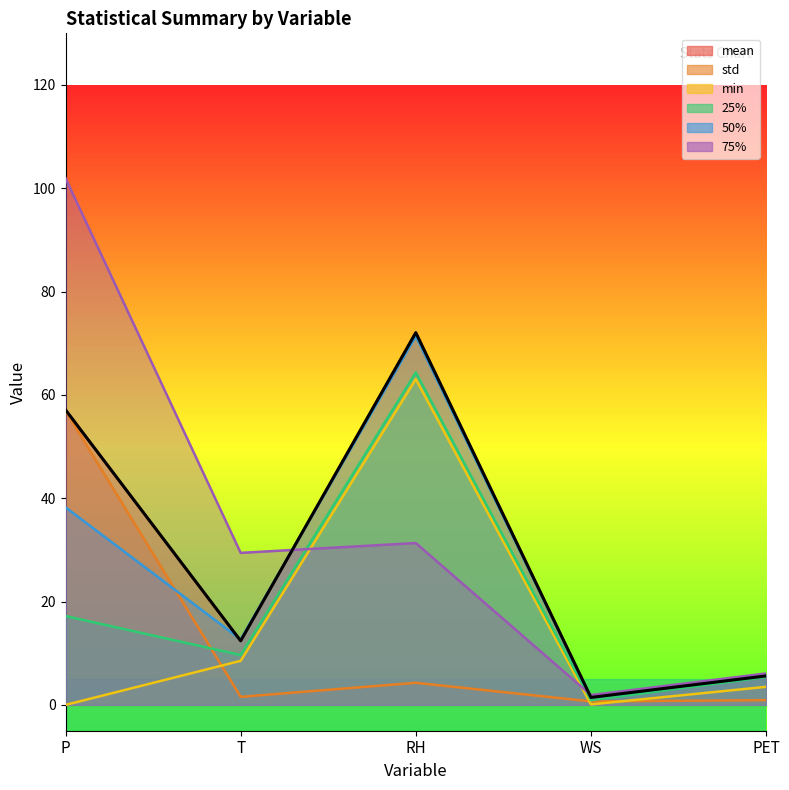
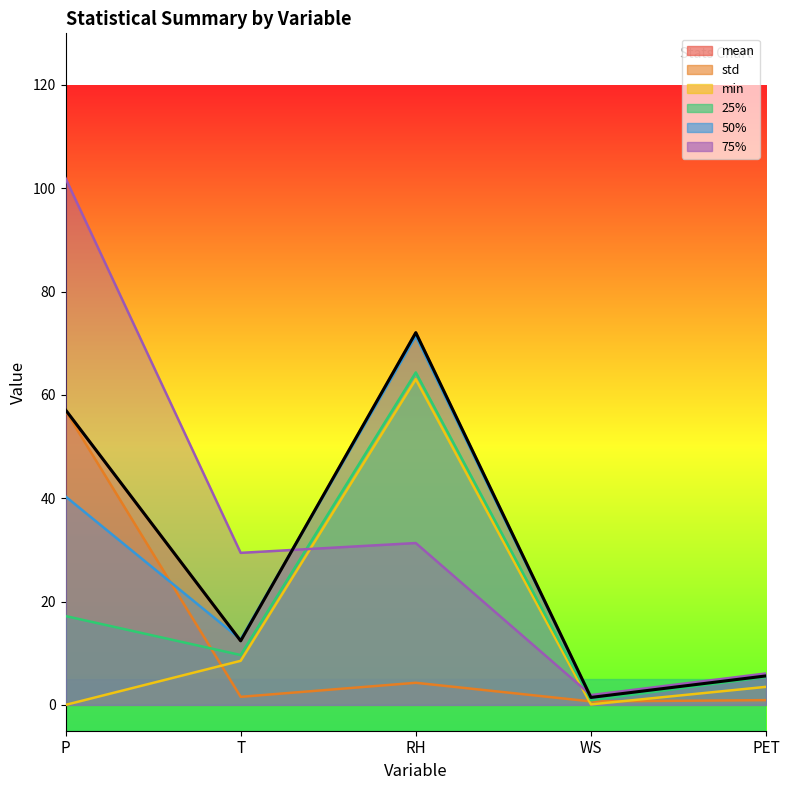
  {
    "25%": {
      "P": 17,
      "T": 10,
      "RH": 64
    },
    "50%": {
-     "P": 38,
+     "P": 40,
      "RH": 71
    },
    "75%": {
      "P": 102,
      "T": 29,
      "RH": 31
    }
  }
